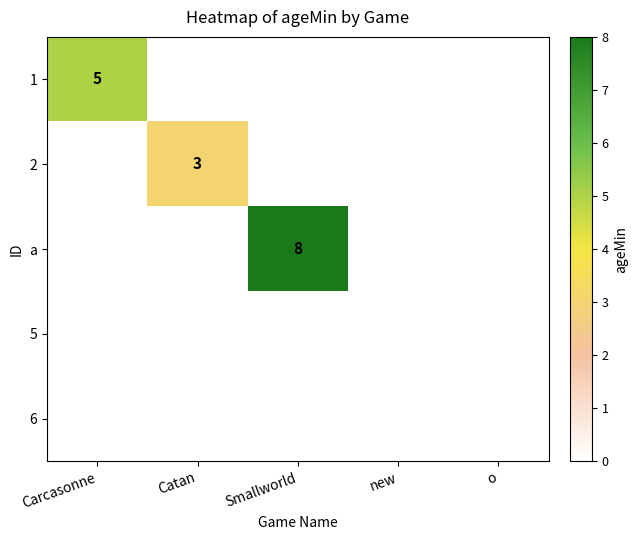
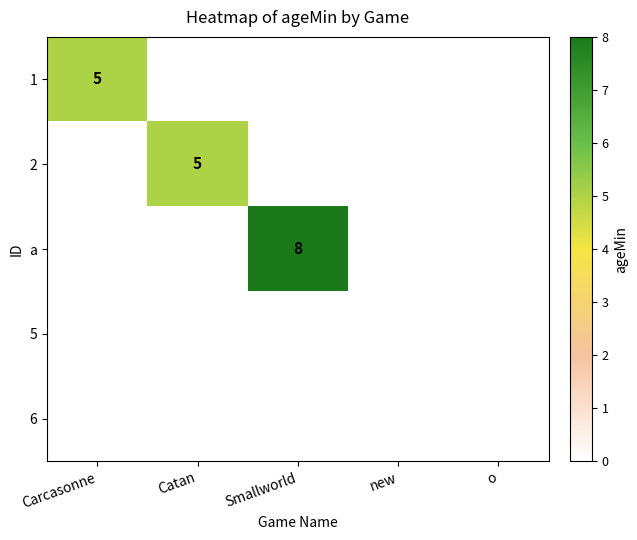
  {
    "1": {
      "Carcasonne": 5
    },
    "2": {
-     "Catan": 3
+     "Catan": 5
    },
    "a": {
      "Smallworld": 8
    }
  }
